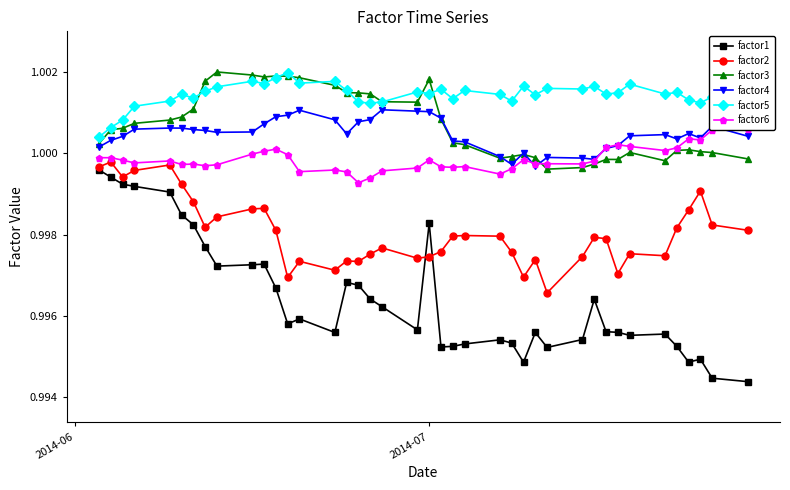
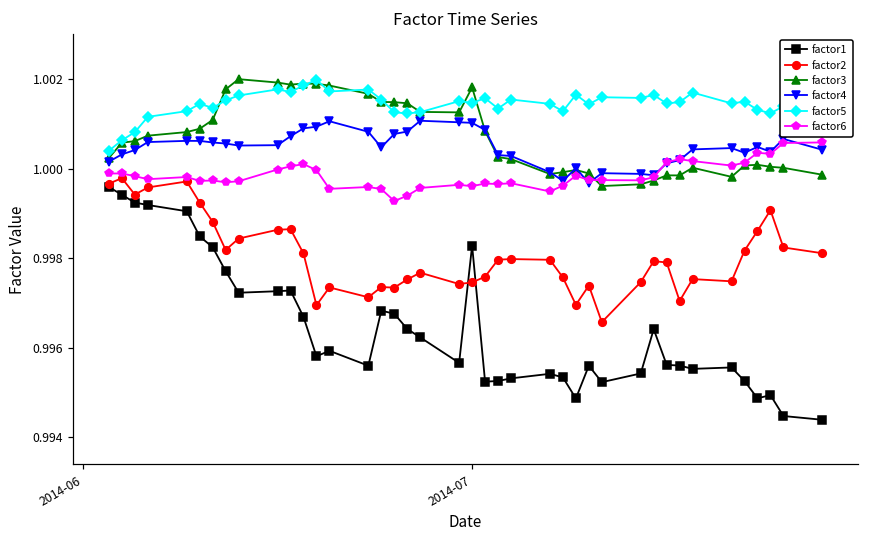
  {
    "factor1": {
      "2014-07": 0.9983
    },
    "factor2": {
      "2014-07": 0.9975
    },
    "factor3": {
      "2014-07": 1.0018
    },
    "factor4": {
      "2014-07": 1.0010
    },
    "factor5": {
      "2014-07": 1.0015
    },
    "factor6": {
-     "2014-07": 0.9998
+     "2014-07": 0.9996
    }
  }
